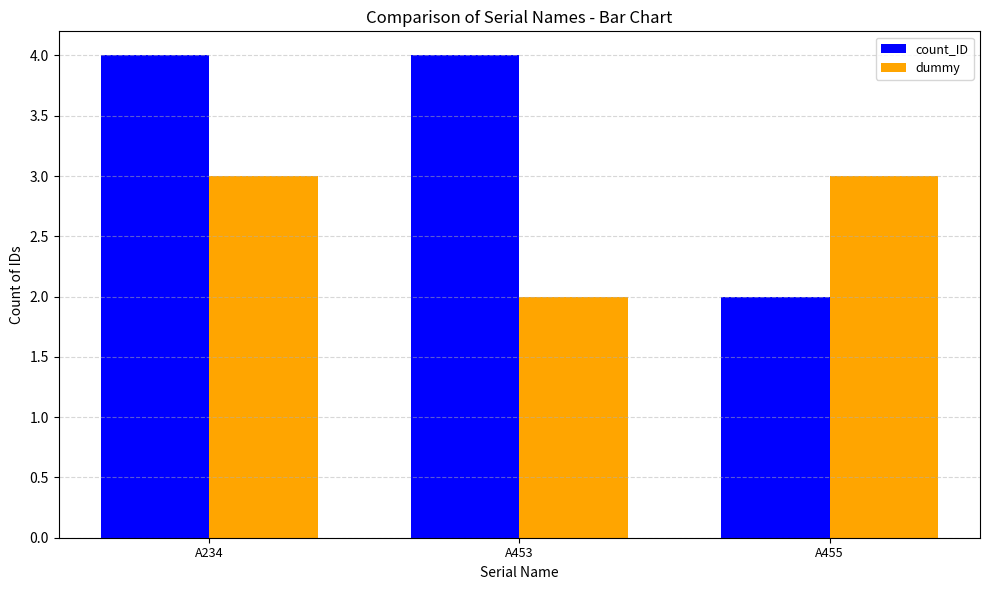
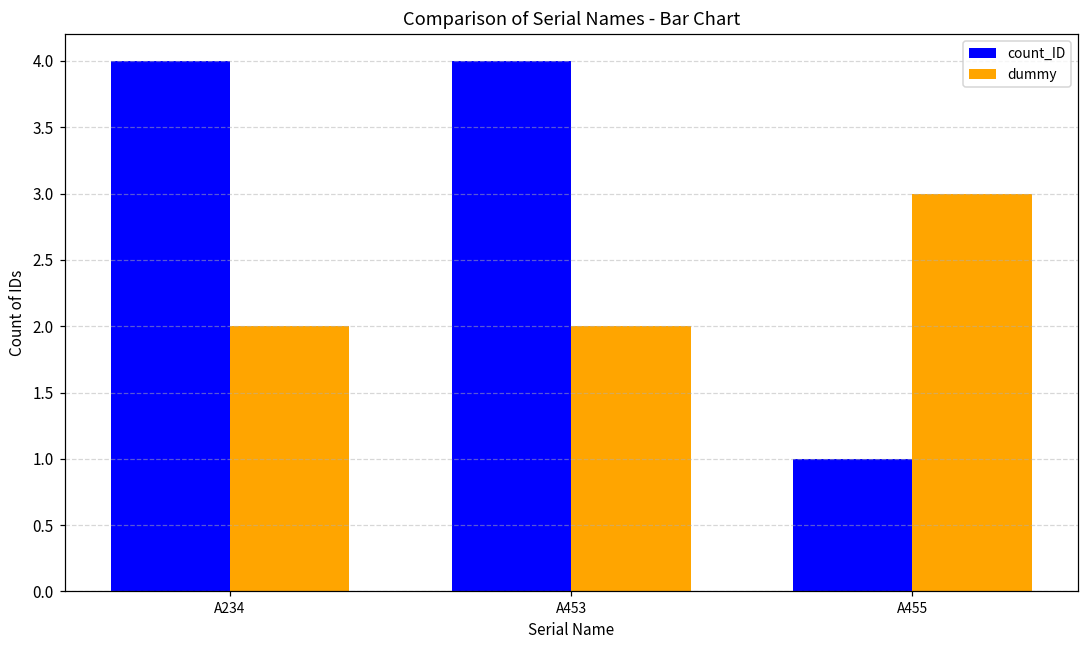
  {
    "count_ID": {
      "A234": 4,
      "A453": 4,
-     "A455": 2
+     "A455": 1
    },
    "dummy": {
-     "A234": 3,
+     "A234": 2,
      "A453": 2,
      "A455": 3
    }
  }
